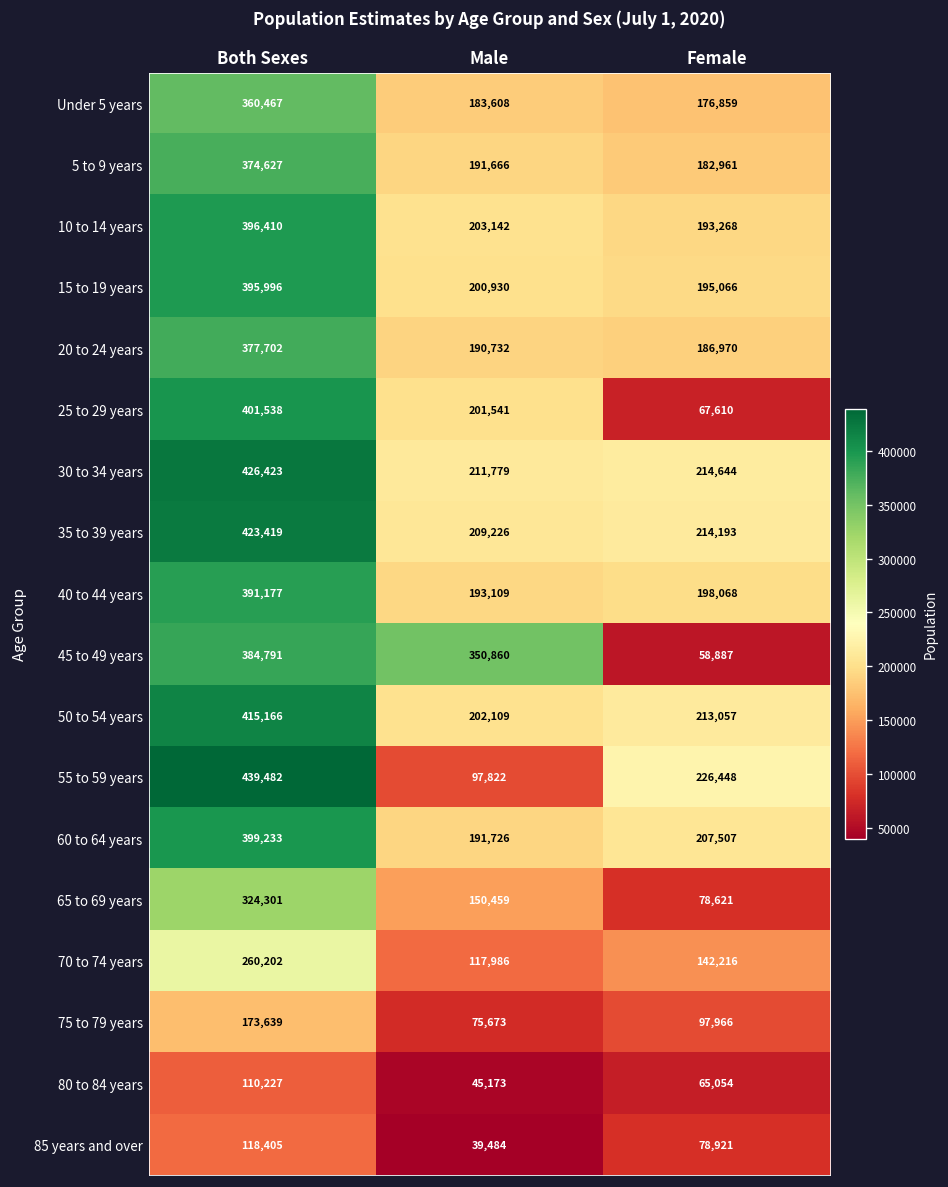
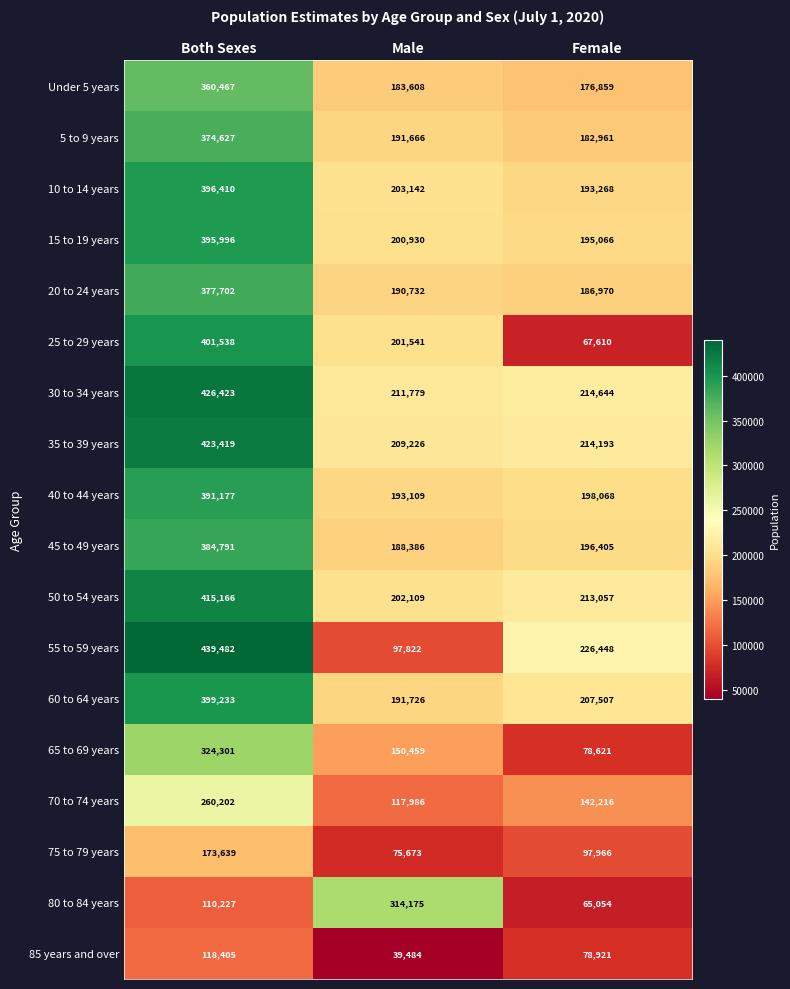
  {
    "Under 5 years": {
      "Both Sexes": "360,467",
      "Male": "183,608",
      "Female": "176,859"
    },
    "5 to 9 years": {
      "Both Sexes": "374,627",
      "Male": "191,666",
      "Female": "182,961"
    },
    "10 to 14 years": {
      "Both Sexes": "396,410",
      "Male": "203,142",
      "Female": "193,268"
    },
    "15 to 19 years": {
      "Both Sexes": "395,996",
      "Male": "200,930",
      "Female": "195,066"
    },
    "20 to 24 years": {
      "Both Sexes": "377,702",
      "Male": "190,732",
      "Female": "186,970"
    },
    "25 to 29 years": {
      "Both Sexes": "401,538",
      "Male": "201,541",
      "Female": "67,610"
    },
    "30 to 34 years": {
      "Both Sexes": "426,423",
      "Male": "211,779",
      "Female": "214,644"
    },
    "35 to 39 years": {
      "Both Sexes": "423,419",
      "Male": "209,226",
      "Female": "214,193"
    },
    "40 to 44 years": {
      "Both Sexes": "391,177",
      "Male": "193,109",
      "Female": "198,068"
    },
    "45 to 49 years": {
      "Both Sexes": "384,791",
-     "Male": "350,860",
-     "Female": "58,887"
+     "Male": "188,386",
+     "Female": "196,405"
    },
    "50 to 54 years": {
      "Both Sexes": "415,166",
      "Male": "202,109",
      "Female": "213,057"
    },
    "55 to 59 years": {
      "Both Sexes": "439,482",
      "Male": "97,822",
      "Female": "226,448"
    },
    "60 to 64 years": {
      "Both Sexes": "399,233",
      "Male": "191,726",
      "Female": "207,507"
    },
    "65 to 69 years": {
      "Both Sexes": "324,301",
      "Male": "150,459",
      "Female": "78,621"
    },
    "70 to 74 years": {
      "Both Sexes": "260,202",
      "Male": "117,986",
      "Female": "142,216"
    },
    "75 to 79 years": {
      "Both Sexes": "173,639",
      "Male": "75,673",
      "Female": "97,966"
    },
    "80 to 84 years": {
      "Both Sexes": "110,227",
-     "Male": "45,173",
+     "Male": "314,175",
      "Female": "65,054"
    },
    "85 years and over": {
      "Both Sexes": "118,405",
      "Male": "39,484",
      "Female": "78,921"
    }
  }
